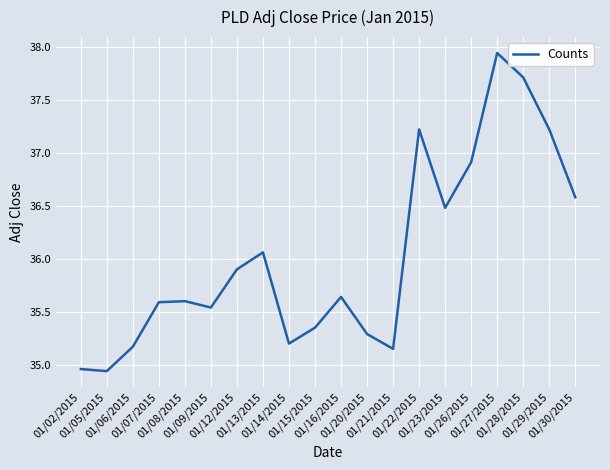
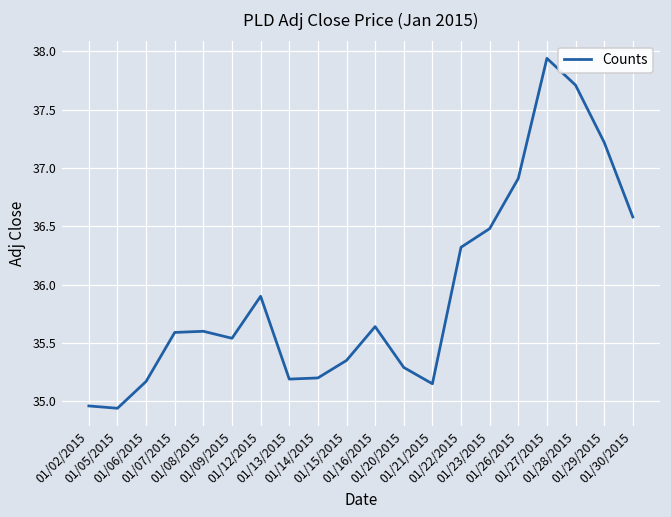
  {
    "01/02/2015": 34.96,
    "01/05/2015": 34.94,
    "01/06/2015": 35.17,
    "01/07/2015": 35.59,
    "01/08/2015": 35.60,
    "01/09/2015": 35.54,
    "01/12/2015": 35.90,
-   "01/13/2015": 36.06,
+   "01/13/2015": 35.19,
    "01/14/2015": 35.20,
    "01/15/2015": 35.35,
    "01/16/2015": 35.64,
    "01/20/2015": 35.29,
    "01/21/2015": 35.15,
-   "01/22/2015": 37.22,
+   "01/22/2015": 36.32,
    "01/23/2015": 36.48,
    "01/26/2015": 36.91,
    "01/27/2015": 37.94,
    "01/28/2015": 37.71,
    "01/29/2015": 37.22,
    "01/30/2015": 36.58
  }
